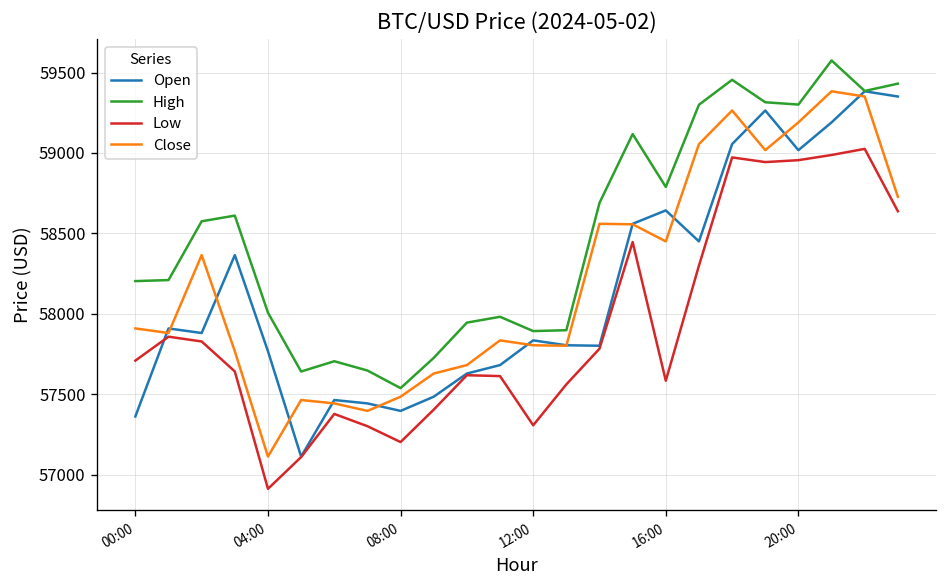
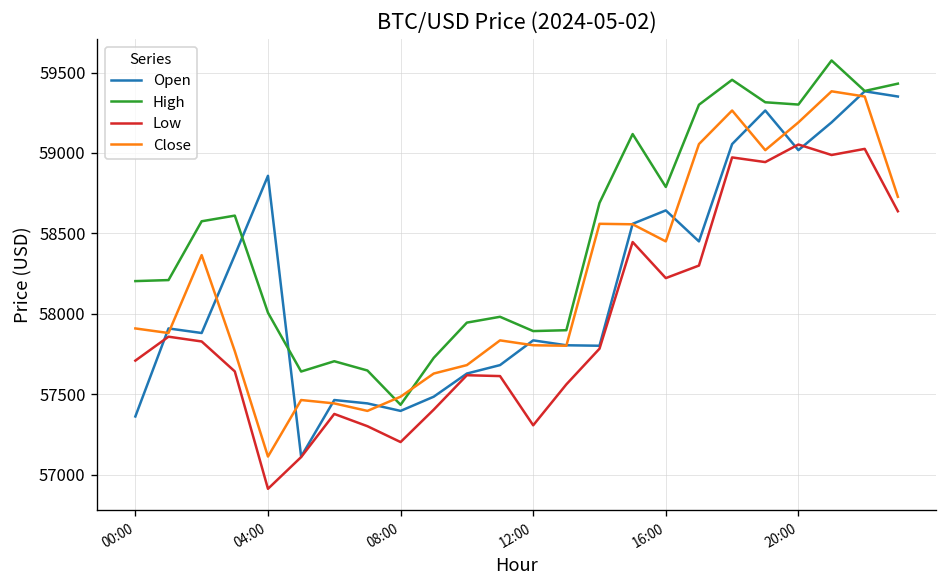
  {
    "Open": {
      "00:00": 57360,
-     "04:00": 57770,
+     "04:00": 58860,
      "08:00": 57400,
      "12:00": 57830,
      "16:00": 58640,
      "20:00": 59020
    },
    "High": {
      "00:00": 58200,
      "04:00": 58010,
-     "08:00": 57540,
+     "08:00": 57430,
      "12:00": 57890,
      "16:00": 58790,
      "20:00": 59300
    },
    "Low": {
      "00:00": 57710,
      "04:00": 56910,
      "08:00": 57200,
      "12:00": 57310,
-     "16:00": 57580,
-     "20:00": 58960
+     "16:00": 58220,
+     "20:00": 59050
    },
    "Close": {
      "00:00": 57910,
      "04:00": 57110,
      "08:00": 57480,
      "12:00": 57800,
      "16:00": 58450,
      "20:00": 59190
    }
  }
